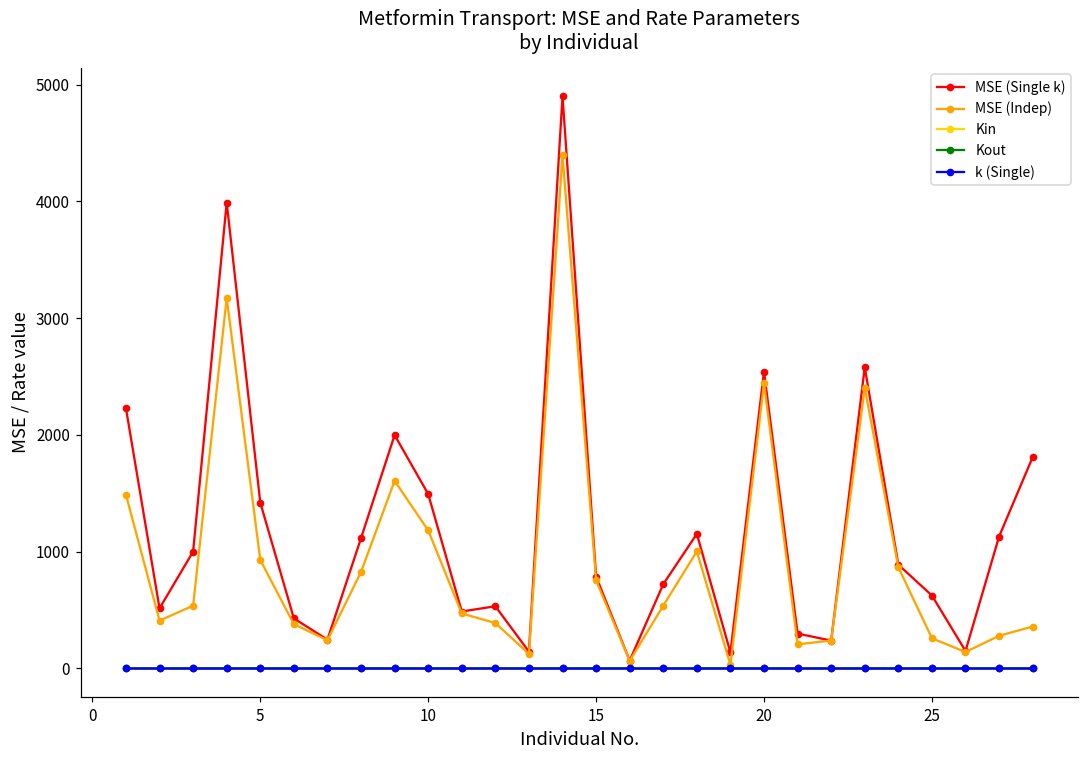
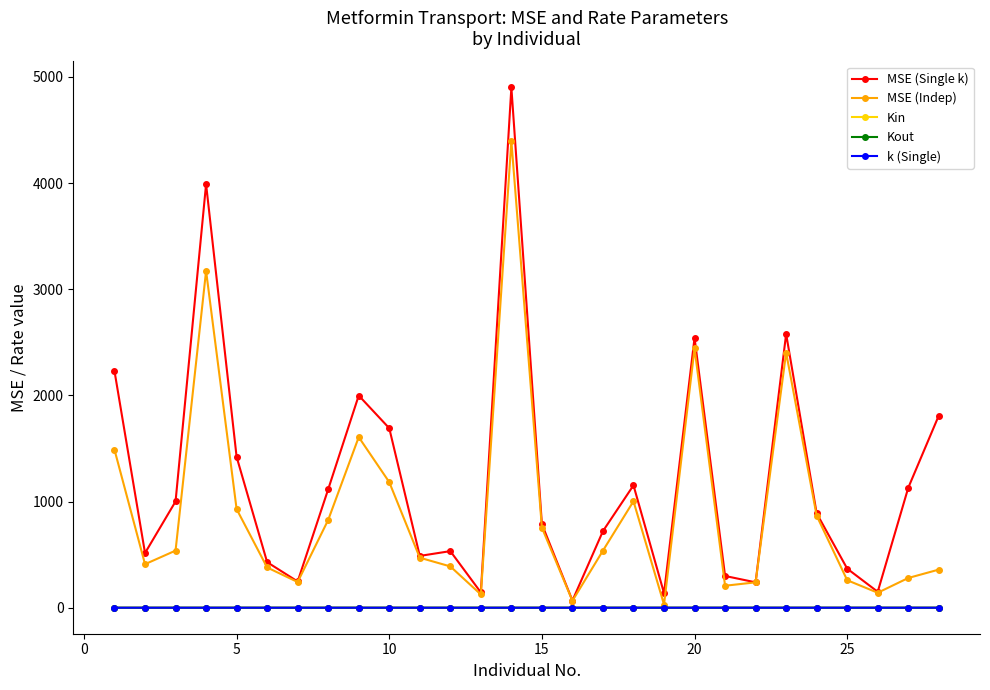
  {
    "MSE (Single k)": {
      "5": 1420,
-     "10": 1490,
+     "10": 1690,
      "15": 790,
      "20": 2540,
-     "25": 630
+     "25": 370
    },
    "MSE (Indep)": {
      "5": 930,
      "10": 1180,
      "15": 750,
      "20": 2440,
      "25": 260
    },
    "k (Single)": {
      "5": 0,
      "10": 0,
      "15": 0,
      "20": 0,
      "25": 0
    }
  }
